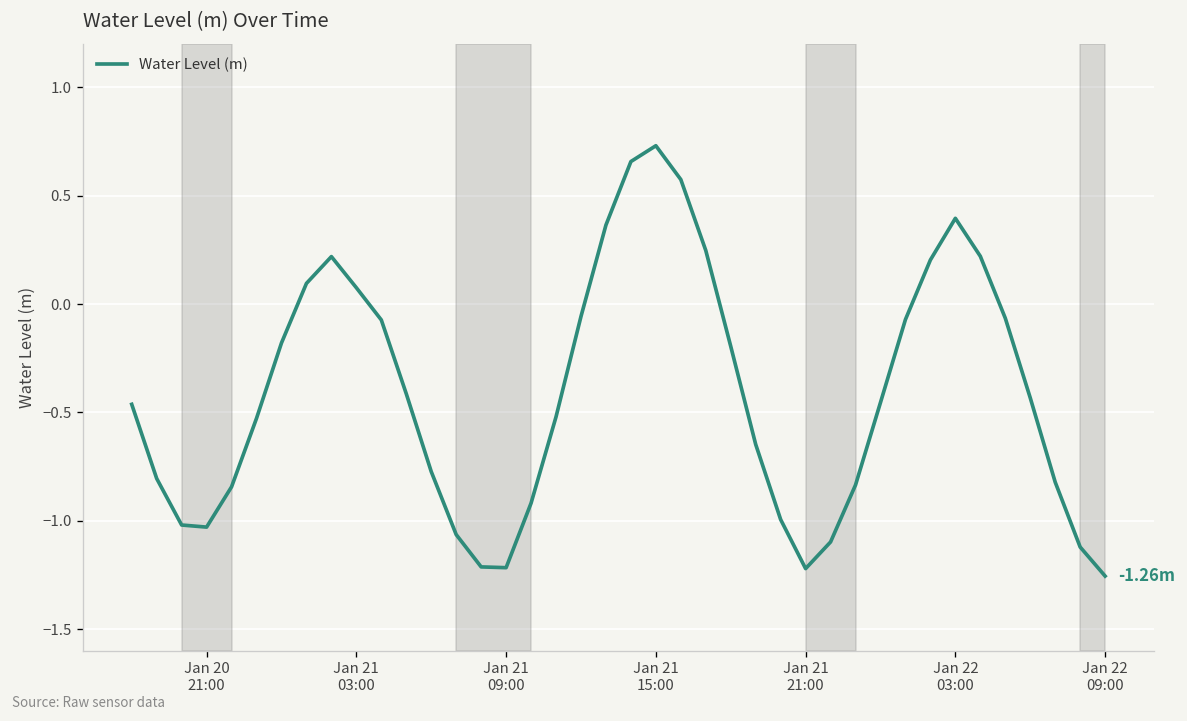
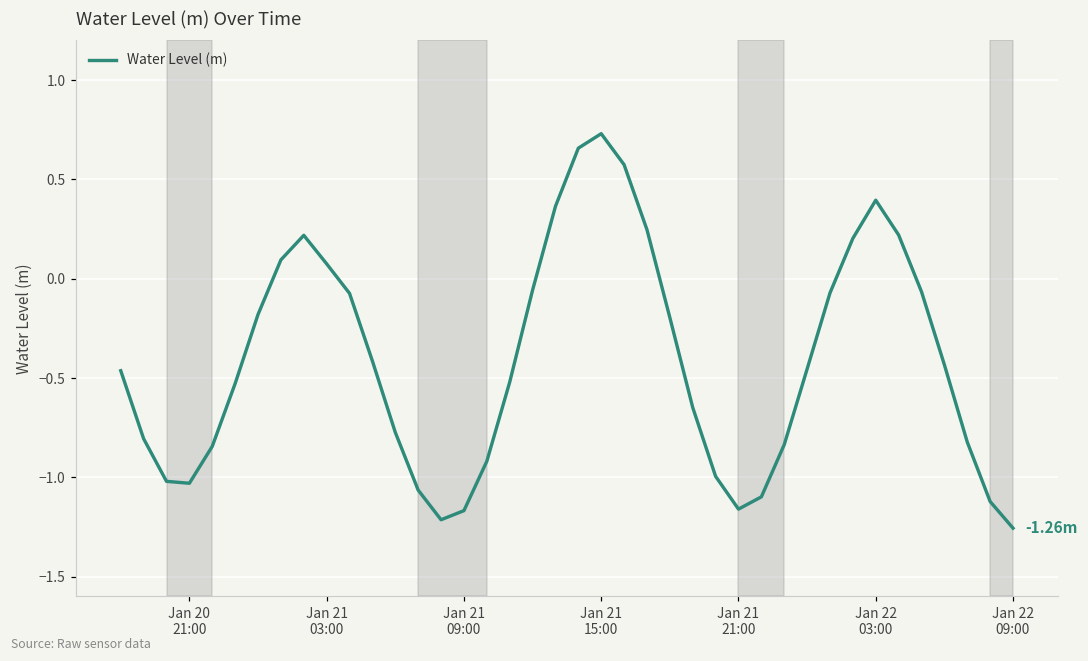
  {
    "Jan 20 21:00": -1.03,
    "Jan 21 03:00": 0.07,
-   "Jan 21 09:00": -1.22,
+   "Jan 21 09:00": -1.17,
    "Jan 21 15:00": 0.73,
-   "Jan 21 21:00": -1.22,
+   "Jan 21 21:00": -1.16,
    "Jan 22 03:00": 0.40
  }
